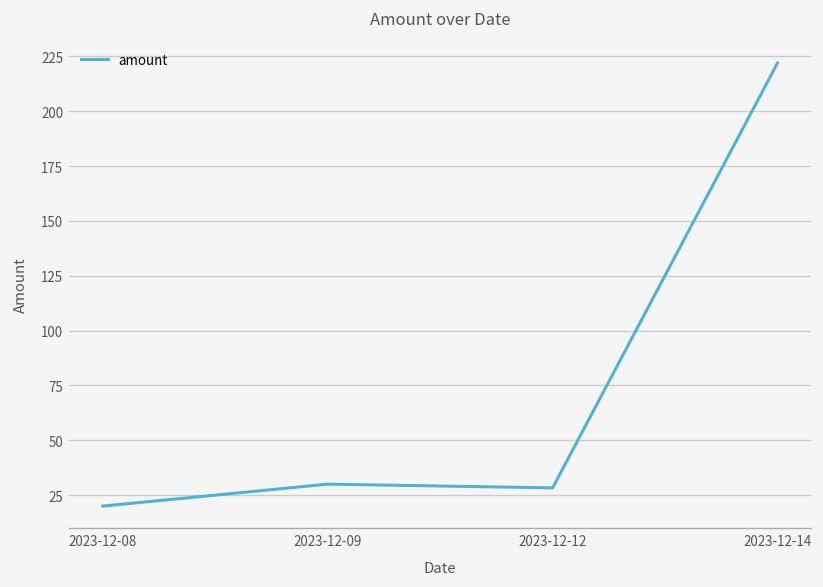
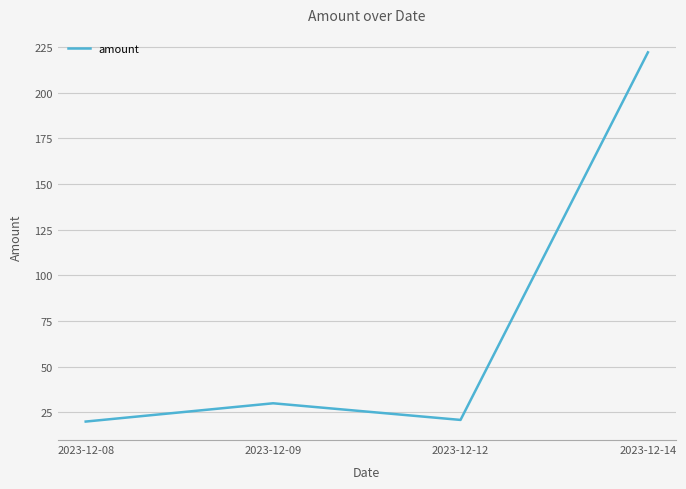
  {
    "2023-12-08": 20,
    "2023-12-09": 30,
-   "2023-12-12": 28,
+   "2023-12-12": 21,
    "2023-12-14": 222
  }
